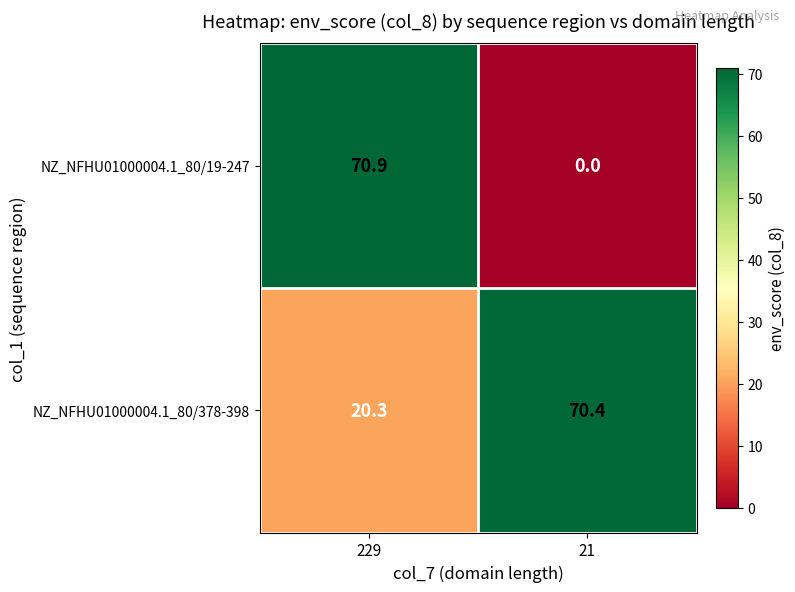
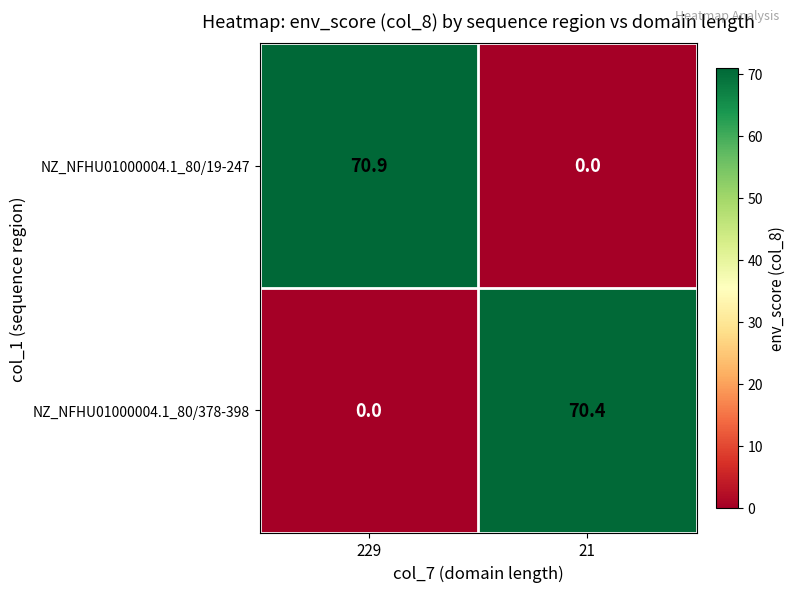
  {
    "NZ_NFHU01000004.1_80/19-247": {
      "229": 70.9,
      "21": 0.0
    },
    "NZ_NFHU01000004.1_80/378-398": {
-     "229": 20.3,
+     "229": 0.0,
      "21": 70.4
    }
  }
